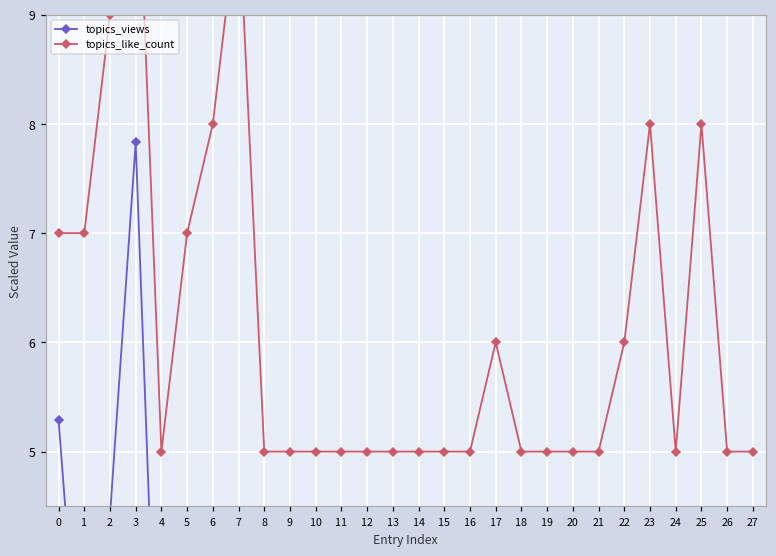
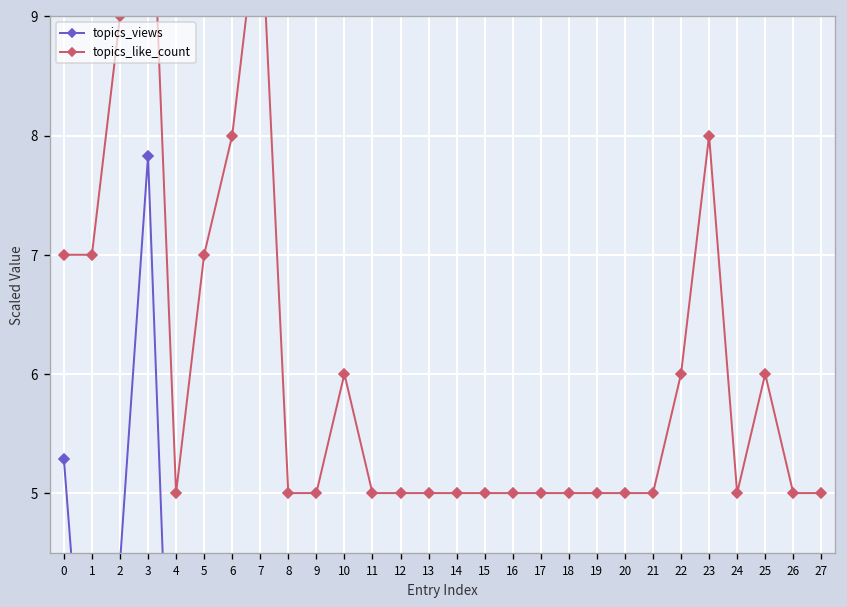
  {
    "topics_views": {
      "0": 5.3,
      "3": 7.8
    },
    "topics_like_count": {
      "0": 7.0,
      "1": 7.0,
      "2": 9.0,
      "4": 5.0,
      "5": 7.0,
      "6": 8.0,
      "8": 5.0,
      "9": 5.0,
-     "10": 5.0,
+     "10": 6.0,
      "11": 5.0,
      "12": 5.0,
      "13": 5.0,
      "14": 5.0,
      "15": 5.0,
      "16": 5.0,
-     "17": 6.0,
+     "17": 5.0,
      "18": 5.0,
      "19": 5.0,
      "20": 5.0,
      "21": 5.0,
      "22": 6.0,
      "23": 8.0,
      "24": 5.0,
-     "25": 8.0,
+     "25": 6.0,
      "26": 5.0,
      "27": 5.0
    }
  }
